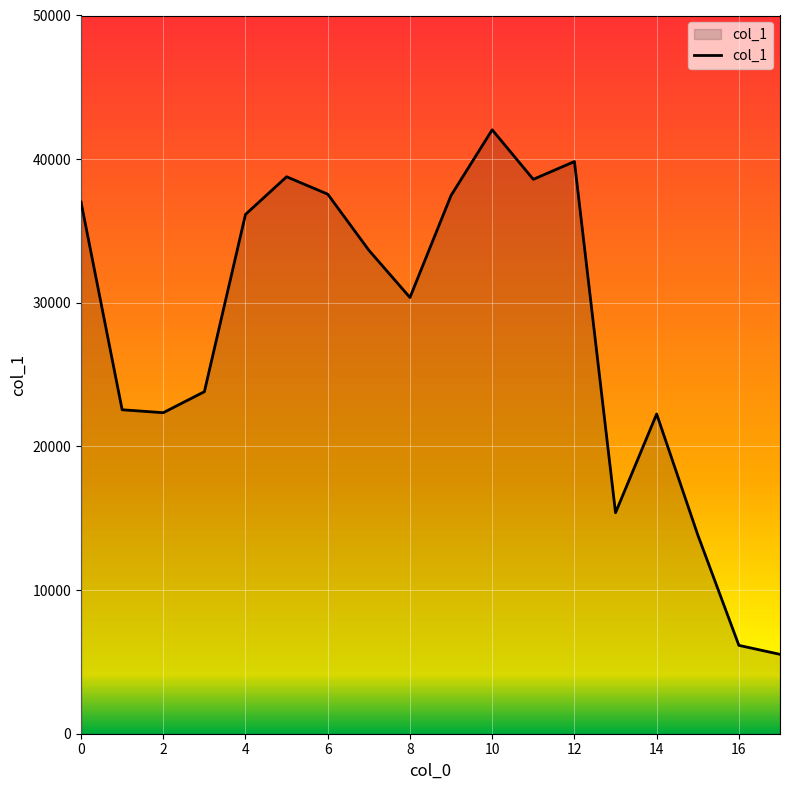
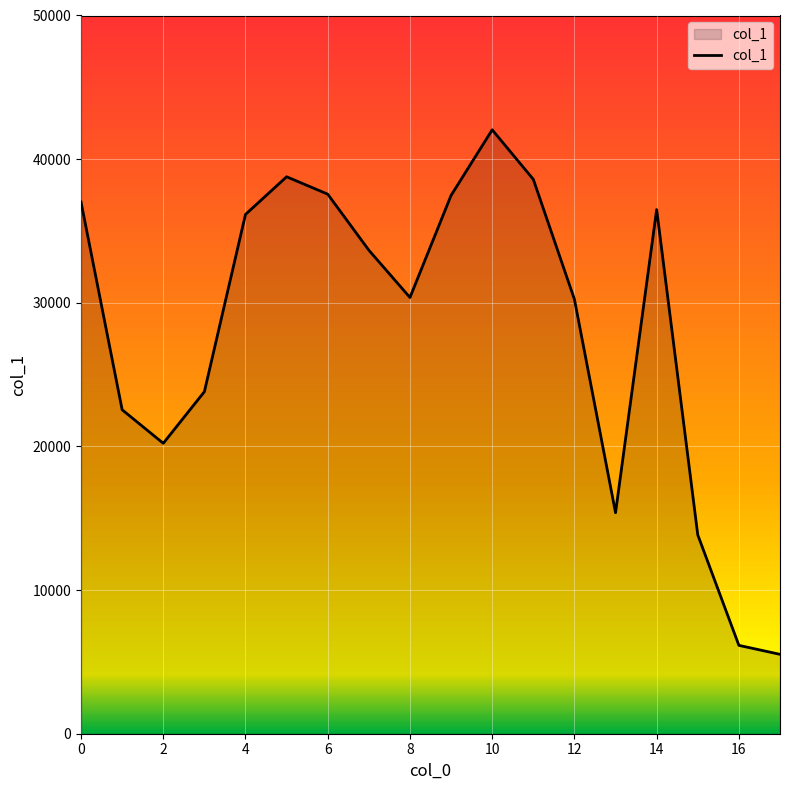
  {
    "0": 37000,
-   "2": 22300,
+   "2": 20200,
    "4": 36200,
    "6": 37600,
    "8": 30400,
    "10": 42000,
-   "12": 39800,
-   "14": 22300,
+   "12": 30200,
+   "14": 36500,
    "16": 6200
  }
